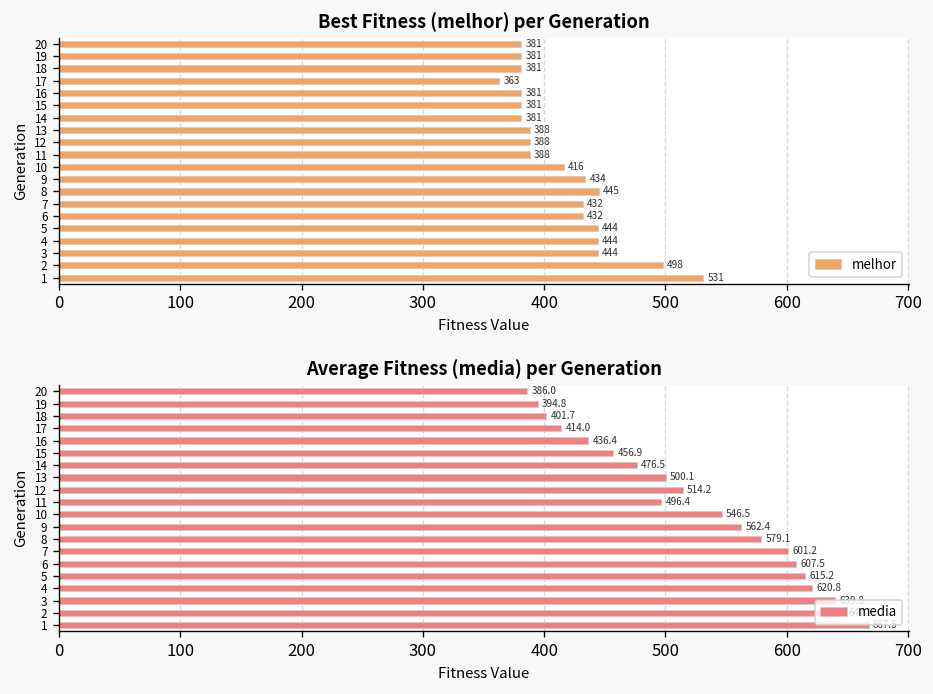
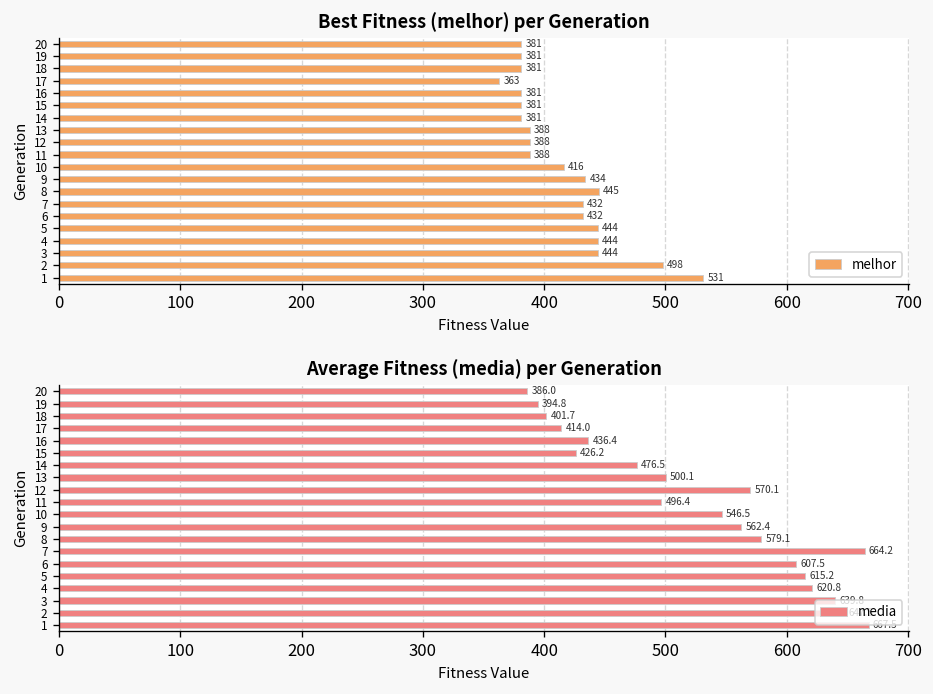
  {
    "Best Fitness (melhor) per Generation": {
      "20": 381,
      "19": 381,
      "18": 381,
      "17": 363,
      "16": 381,
      "15": 381,
      "14": 381,
      "13": 388,
      "12": 388,
      "11": 388,
      "10": 416,
      "9": 434,
      "8": 445,
      "7": 432,
      "6": 432,
      "5": 444,
      "4": 444,
      "3": 444,
      "2": 498,
      "1": 531
    },
    "Average Fitness (media) per Generation": {
      "20": 386.0,
      "19": 394.8,
      "18": 401.7,
      "17": 414.0,
      "16": 436.4,
-     "15": 456.9,
+     "15": 426.2,
      "14": 476.5,
      "13": 500.1,
-     "12": 514.2,
+     "12": 570.1,
      "11": 496.4,
      "10": 546.5,
      "9": 562.4,
      "8": 579.1,
-     "7": 601.2,
+     "7": 664.2,
      "6": 607.5,
      "5": 615.2,
      "4": 620.8
    }
  }
